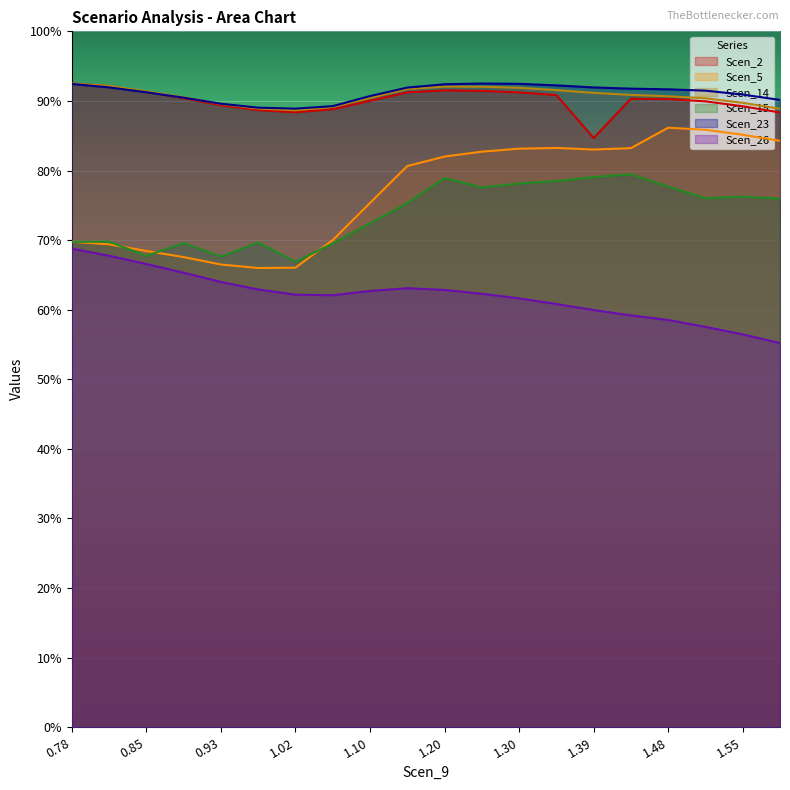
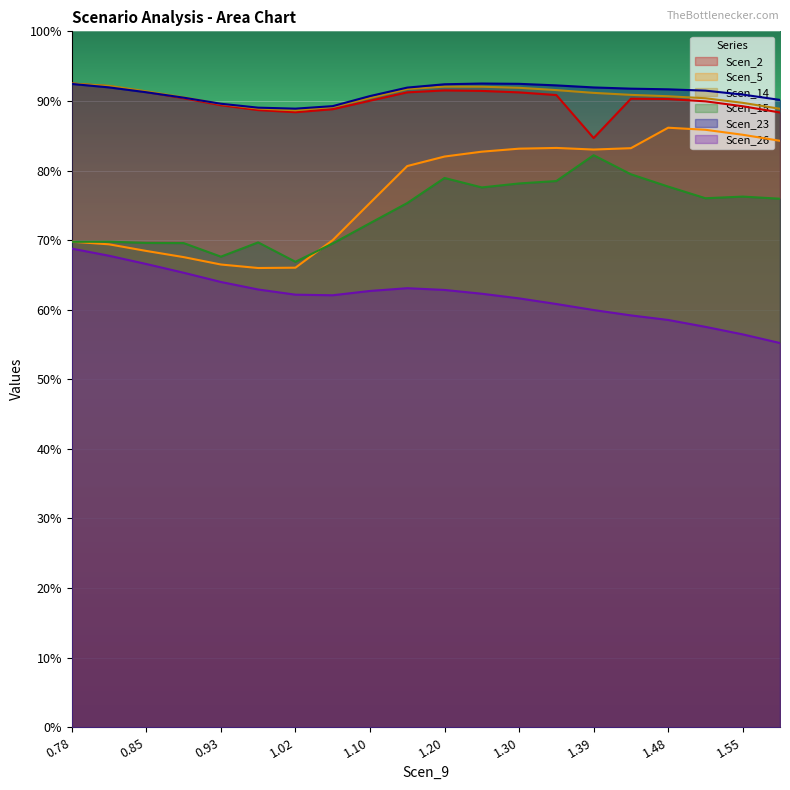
  {
    "Scen_2": {
      "1.10": "90%",
      "1.20": "92%",
      "1.30": "91%",
      "1.39": "85%",
      "1.48": "90%"
    },
    "Scen_15": {
-     "0.85": "68%",
+     "0.85": "70%",
      "0.93": "68%",
      "1.02": "67%",
      "1.10": "72%",
      "1.20": "79%",
      "1.30": "78%",
-     "1.39": "79%",
+     "1.39": "82%",
      "1.48": "78%",
      "1.55": "76%"
    }
  }
